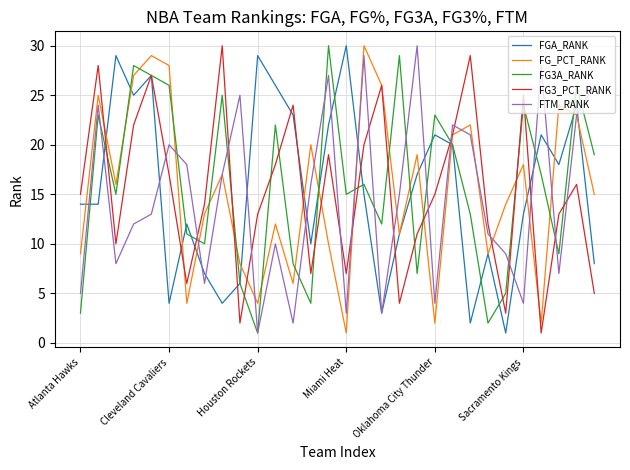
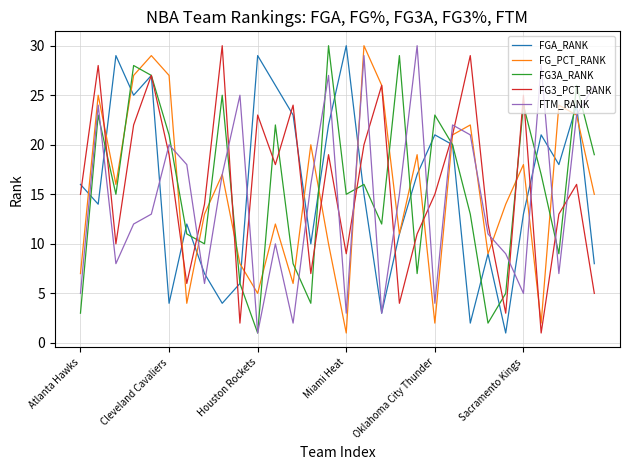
  {
    "FGA_RANK": {
-     "Atlanta Hawks": 14,
+     "Atlanta Hawks": 16,
      "Cleveland Cavaliers": 4,
      "Houston Rockets": 29,
      "Miami Heat": 30,
      "Oklahoma City Thunder": 21,
      "Sacramento Kings": 13
    },
    "FG_PCT_RANK": {
-     "Atlanta Hawks": 9,
-     "Cleveland Cavaliers": 28,
-     "Houston Rockets": 4,
+     "Atlanta Hawks": 7,
+     "Cleveland Cavaliers": 27,
+     "Houston Rockets": 5,
      "Miami Heat": 1,
      "Oklahoma City Thunder": 2,
      "Sacramento Kings": 18
    },
    "FG3A_RANK": {
      "Atlanta Hawks": 3,
-     "Cleveland Cavaliers": 26,
+     "Cleveland Cavaliers": 21,
      "Miami Heat": 15,
      "Oklahoma City Thunder": 23
    },
    "FG3_PCT_RANK": {
      "Atlanta Hawks": 15,
-     "Cleveland Cavaliers": 17,
-     "Houston Rockets": 13,
-     "Miami Heat": 7,
+     "Cleveland Cavaliers": 19,
+     "Houston Rockets": 23,
+     "Miami Heat": 9,
      "Oklahoma City Thunder": 15
    },
    "FTM_RANK": {
      "Atlanta Hawks": 5,
      "Cleveland Cavaliers": 20,
      "Miami Heat": 3,
      "Oklahoma City Thunder": 4,
-     "Sacramento Kings": 4
+     "Sacramento Kings": 5
    }
  }
